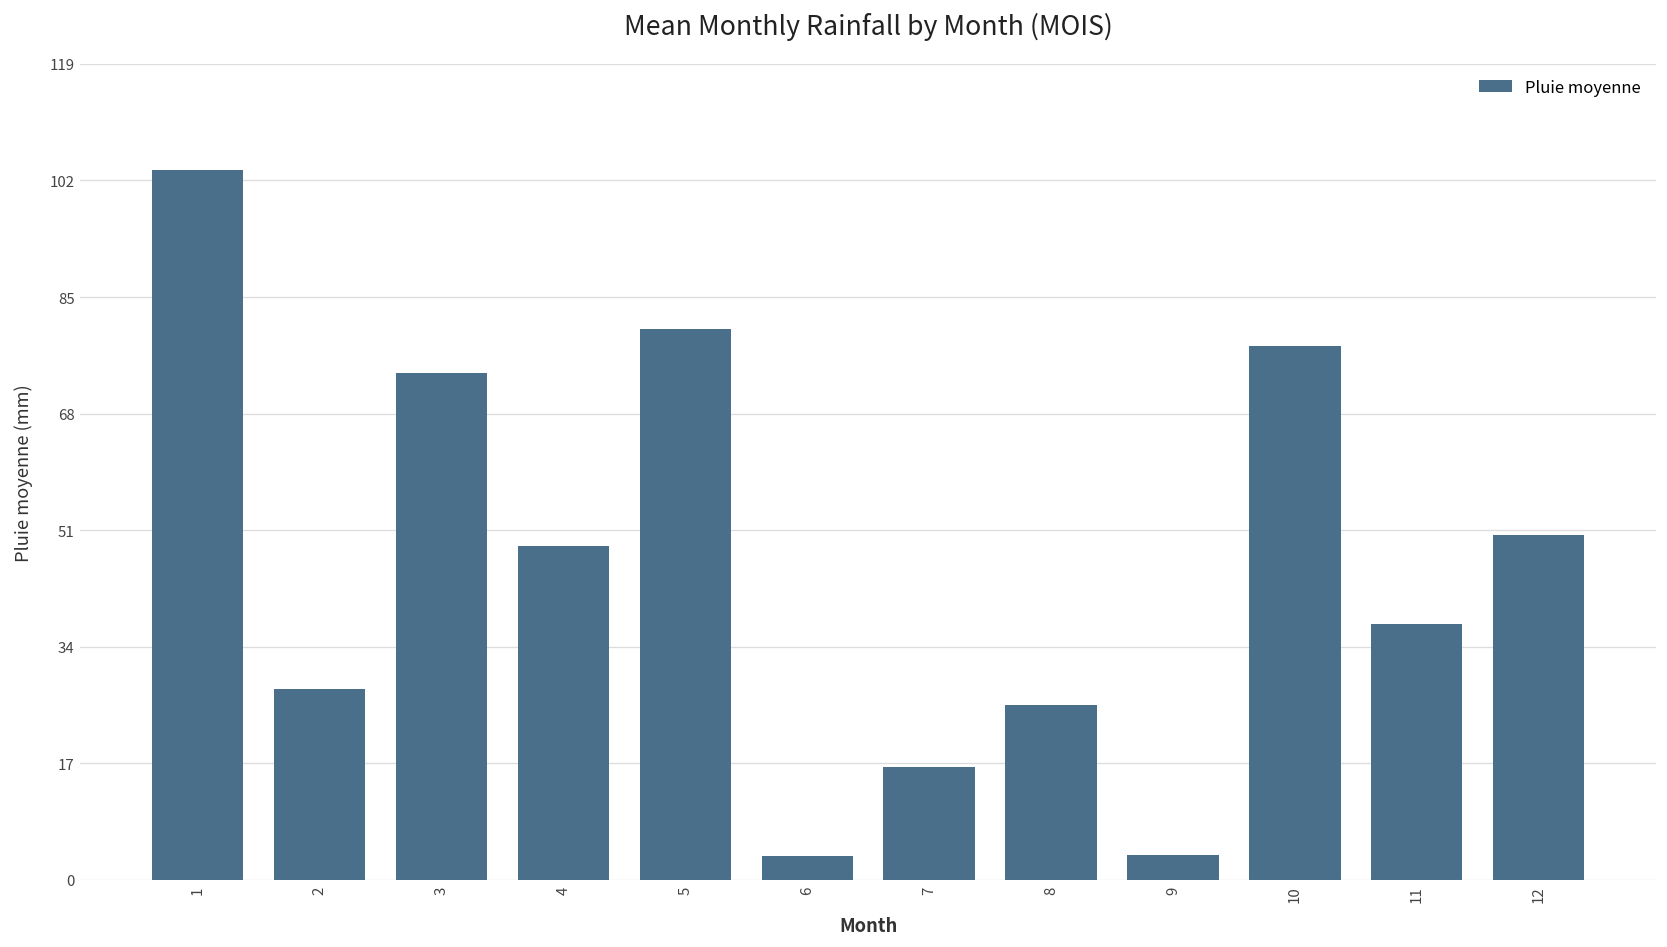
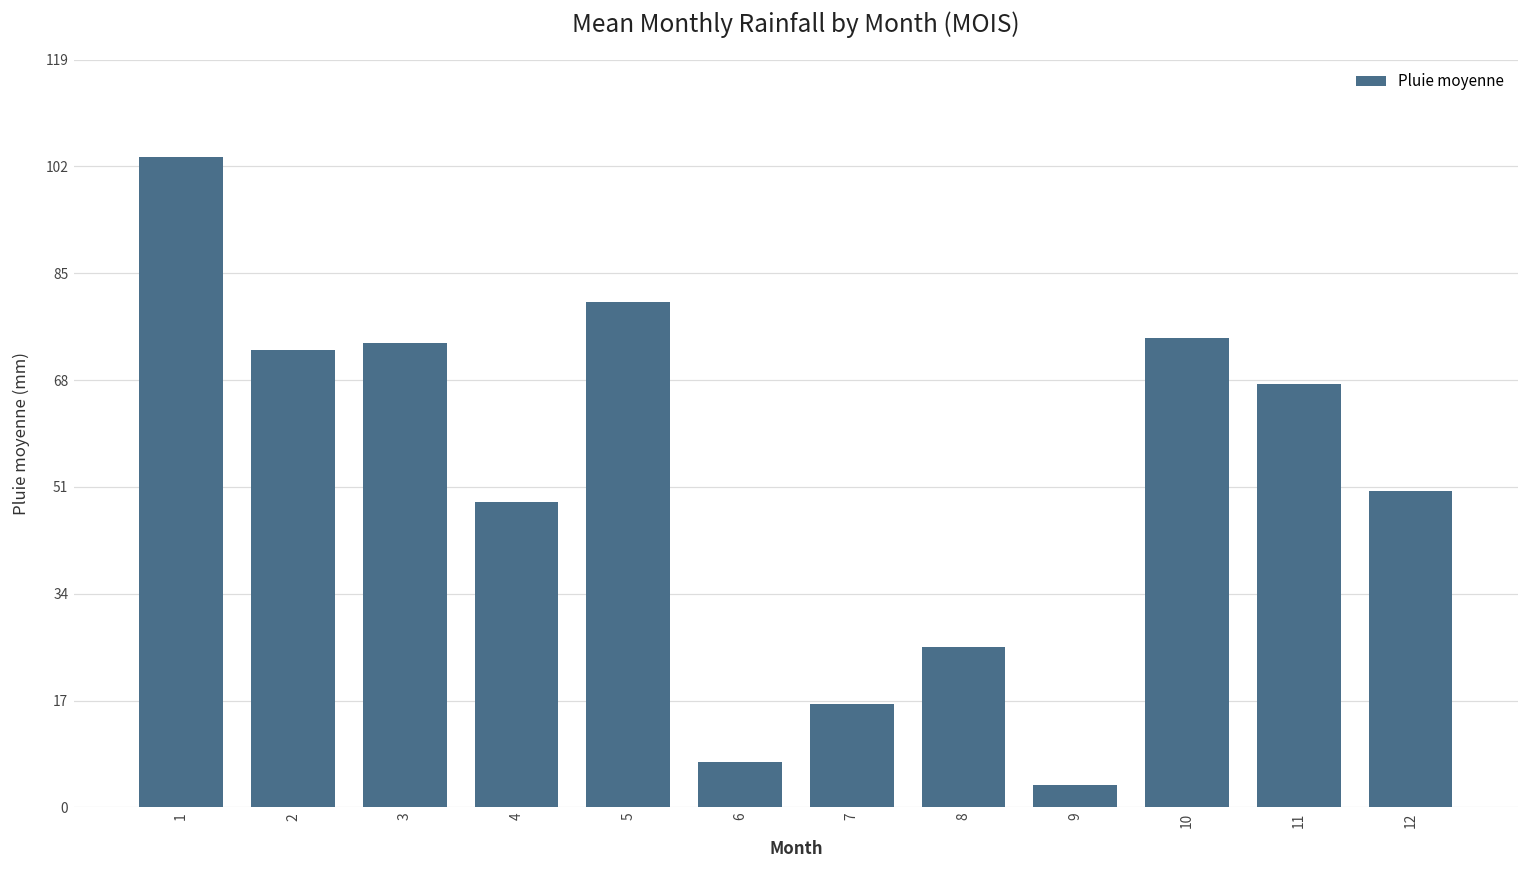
  {
    "1": 104,
-   "2": 28,
+   "2": 73,
    "3": 74,
    "4": 49,
    "5": 81,
-   "6": 3,
+   "6": 7,
    "7": 16,
    "8": 26,
    "9": 4,
-   "10": 78,
-   "11": 37,
+   "10": 75,
+   "11": 68,
    "12": 51
  }
